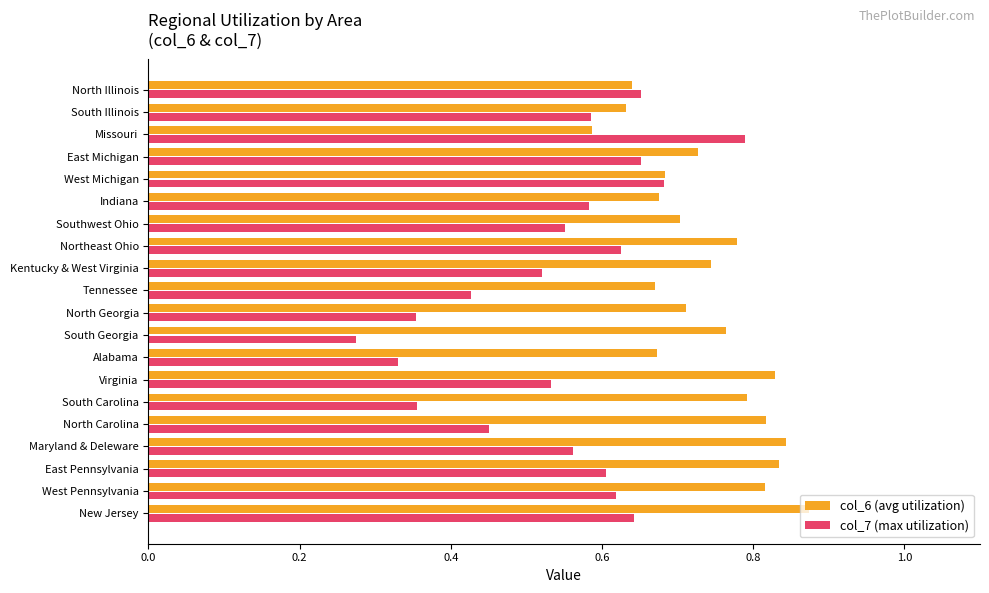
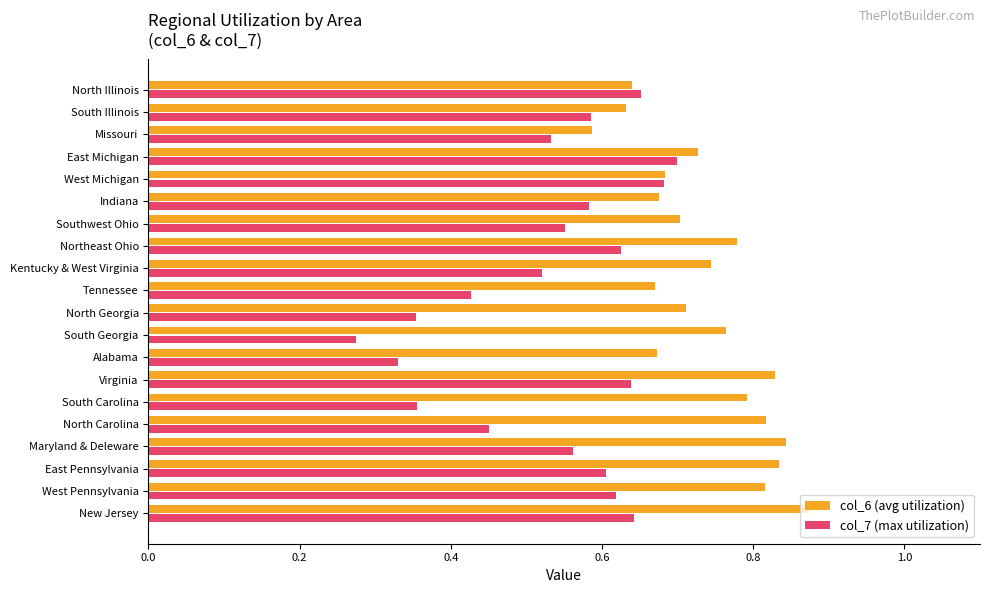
  {
    "col_6 (avg utilization)": {
      "North Illinois": 0.64,
      "South Illinois": 0.63,
      "Missouri": 0.59,
      "East Michigan": 0.73,
      "West Michigan": 0.68,
      "Indiana": 0.68,
      "Southwest Ohio": 0.70,
      "Northeast Ohio": 0.78,
      "Kentucky & West Virginia": 0.74,
      "Tennessee": 0.67,
      "North Georgia": 0.71,
      "South Georgia": 0.76,
      "Alabama": 0.67,
      "Virginia": 0.83,
      "South Carolina": 0.79,
      "North Carolina": 0.82,
      "Maryland & Deleware": 0.84,
      "East Pennsylvania": 0.83,
      "West Pennsylvania": 0.82
    },
    "col_7 (max utilization)": {
      "North Illinois": 0.65,
      "South Illinois": 0.59,
-     "Missouri": 0.79,
-     "East Michigan": 0.65,
+     "Missouri": 0.53,
+     "East Michigan": 0.70,
      "West Michigan": 0.68,
      "Indiana": 0.58,
      "Southwest Ohio": 0.55,
      "Northeast Ohio": 0.62,
      "Kentucky & West Virginia": 0.52,
      "Tennessee": 0.43,
      "North Georgia": 0.35,
      "South Georgia": 0.27,
      "Alabama": 0.33,
-     "Virginia": 0.53,
+     "Virginia": 0.64,
      "South Carolina": 0.35,
      "North Carolina": 0.45,
      "Maryland & Deleware": 0.56,
      "East Pennsylvania": 0.60,
      "West Pennsylvania": 0.62,
      "New Jersey": 0.64
    }
  }
